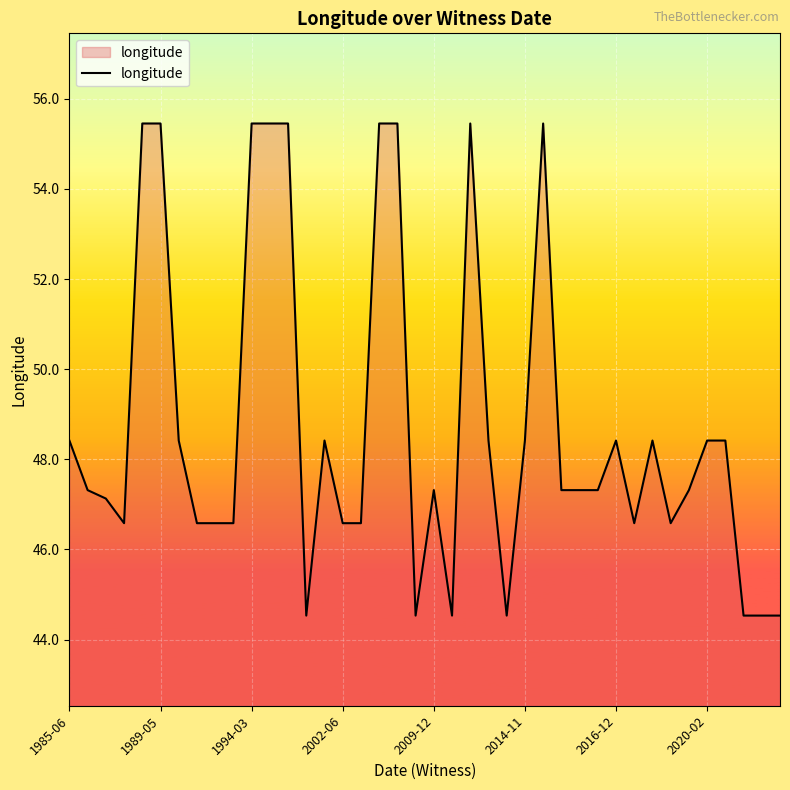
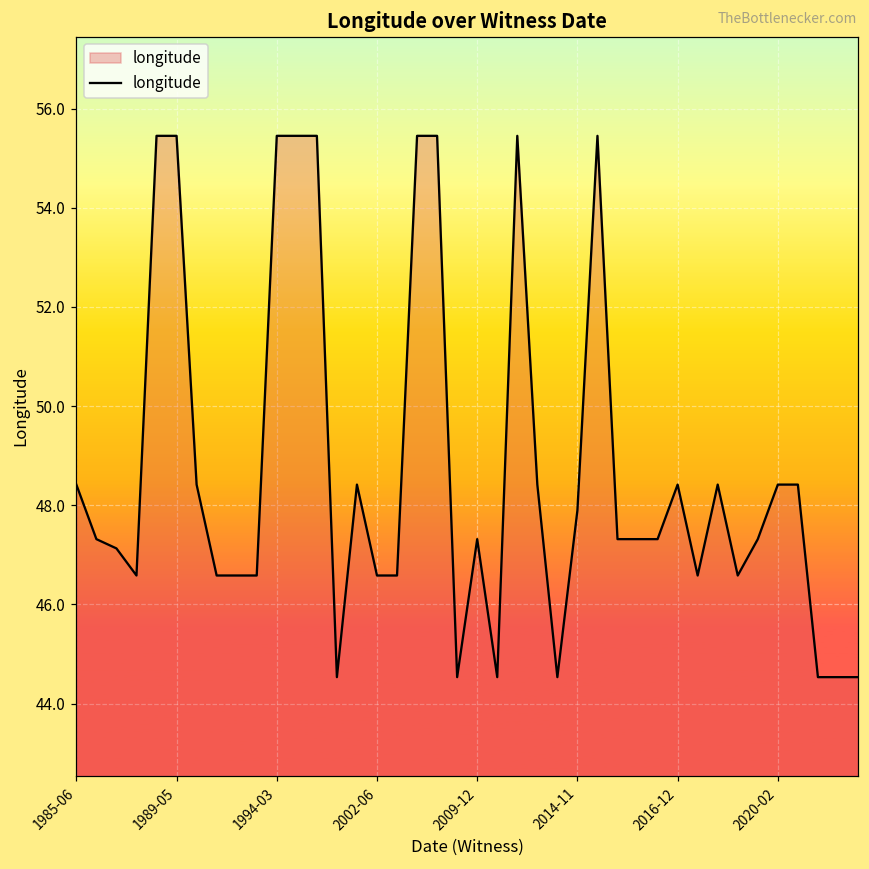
  {
    "1985-06": 48.4,
    "1989-05": 55.5,
    "1994-03": 55.5,
    "2002-06": 46.6,
    "2009-12": 47.3,
-   "2014-11": 48.4,
+   "2014-11": 47.9,
    "2016-12": 48.4,
    "2020-02": 48.4
  }
